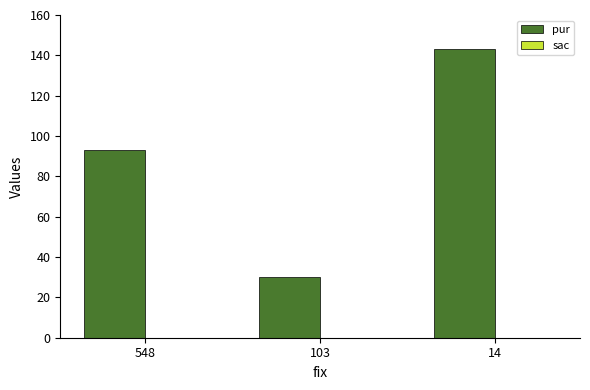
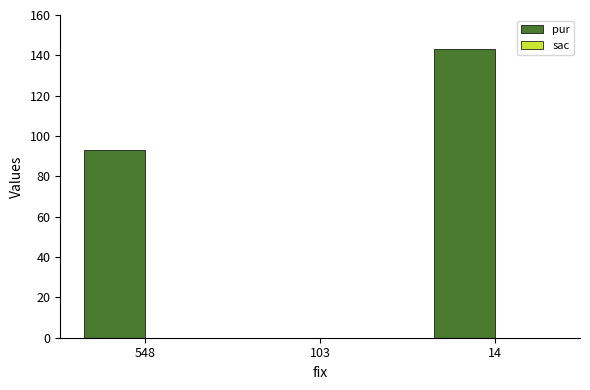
  {
    "pur": {
      "548": 93,
-     "103": 30,
+     "103": 0,
      "14": 143
    },
    "sac": {
      "548": 0,
      "103": 0,
      "14": 0
    }
  }
